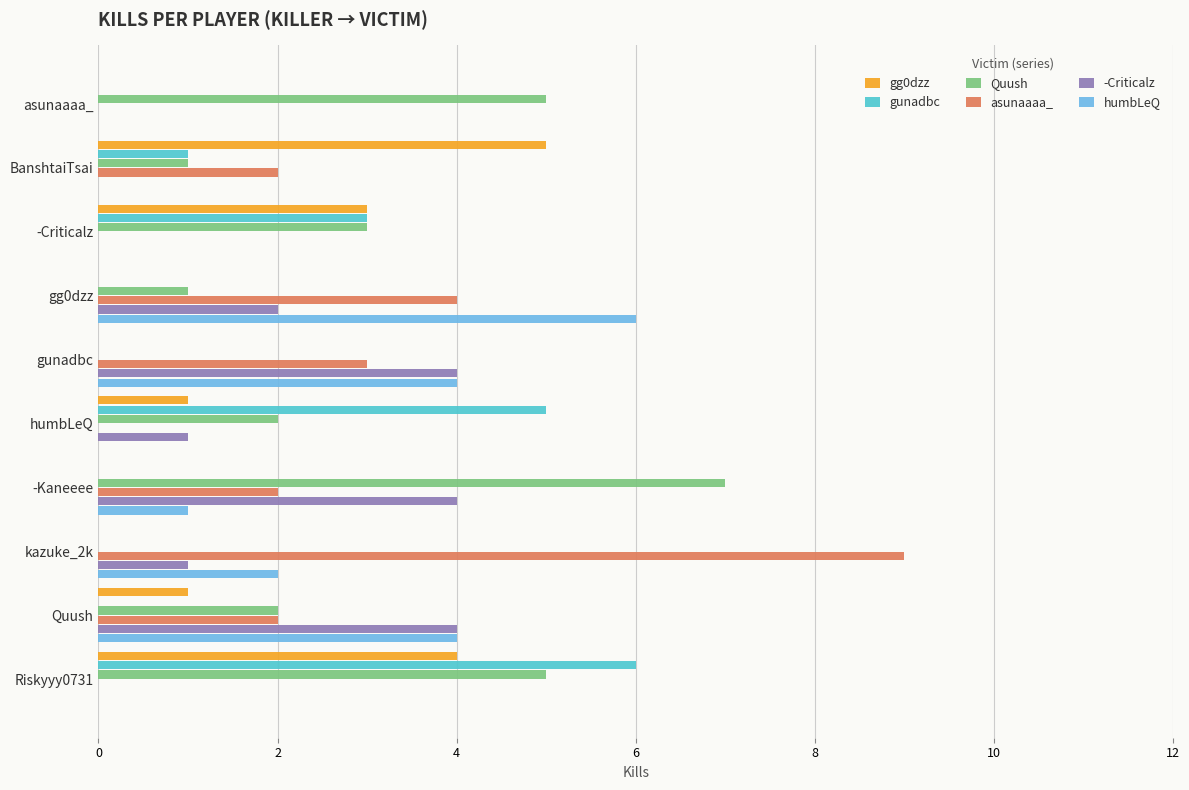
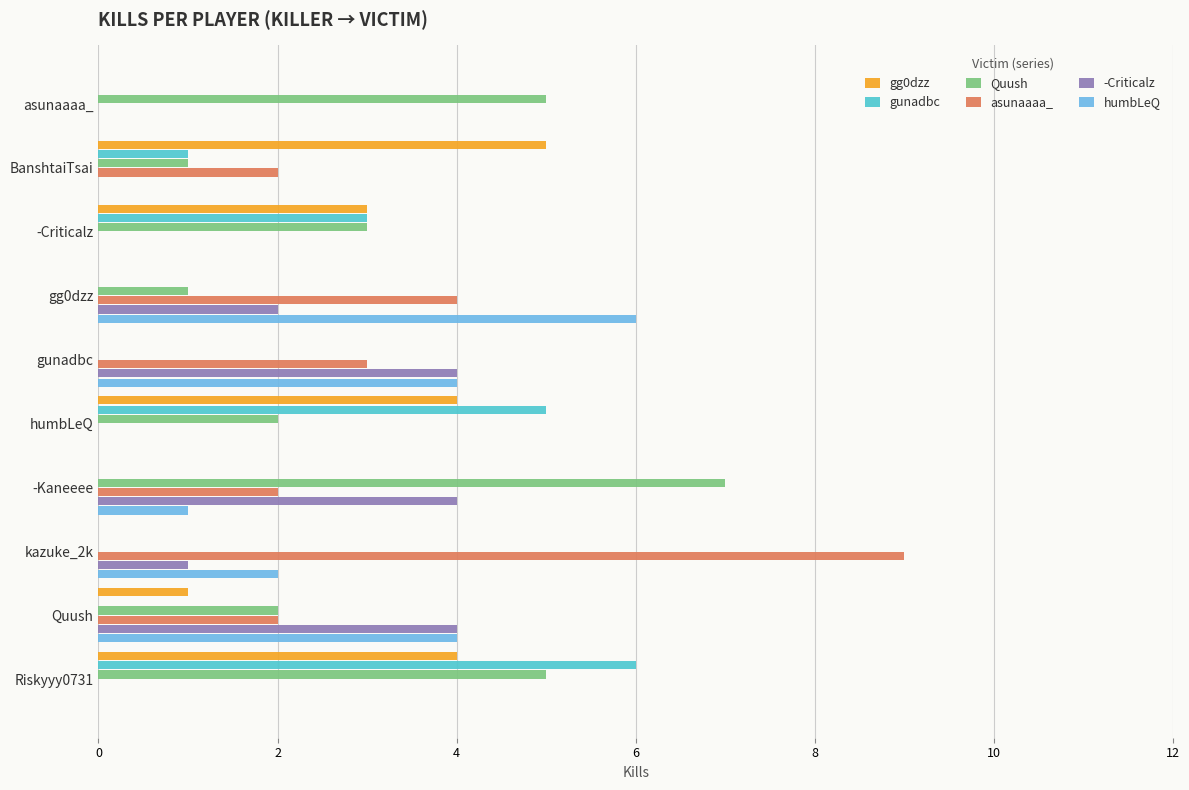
  {
    "gg0dzz": {
      "asunaaaa_": 0,
      "BanshtaiTsai": 5,
      "-Criticalz": 3,
      "gg0dzz": 0,
      "gunadbc": 0,
-     "humbLeQ": 1,
+     "humbLeQ": 4,
      "-Kaneeee": 0,
      "kazuke_2k": 0,
      "Quush": 1,
      "Riskyyy0731": 4
    },
    "Quush": {
      "asunaaaa_": 5,
      "BanshtaiTsai": 1,
      "-Criticalz": 3,
      "gg0dzz": 1,
      "gunadbc": 0,
      "humbLeQ": 2,
      "-Kaneeee": 7,
      "kazuke_2k": 0,
      "Quush": 2,
      "Riskyyy0731": 5
    },
    "asunaaaa_": {
      "asunaaaa_": 0,
      "BanshtaiTsai": 2,
      "-Criticalz": 0,
      "gg0dzz": 4,
      "gunadbc": 3,
      "humbLeQ": 0,
      "-Kaneeee": 2,
      "kazuke_2k": 9,
      "Quush": 2,
      "Riskyyy0731": 0
    },
    "-Criticalz": {
      "asunaaaa_": 0,
      "BanshtaiTsai": 0,
      "-Criticalz": 0,
      "gg0dzz": 2,
      "gunadbc": 4,
-     "humbLeQ": 1,
+     "humbLeQ": 0,
      "-Kaneeee": 4,
      "kazuke_2k": 1,
      "Quush": 4,
      "Riskyyy0731": 0
    }
  }
